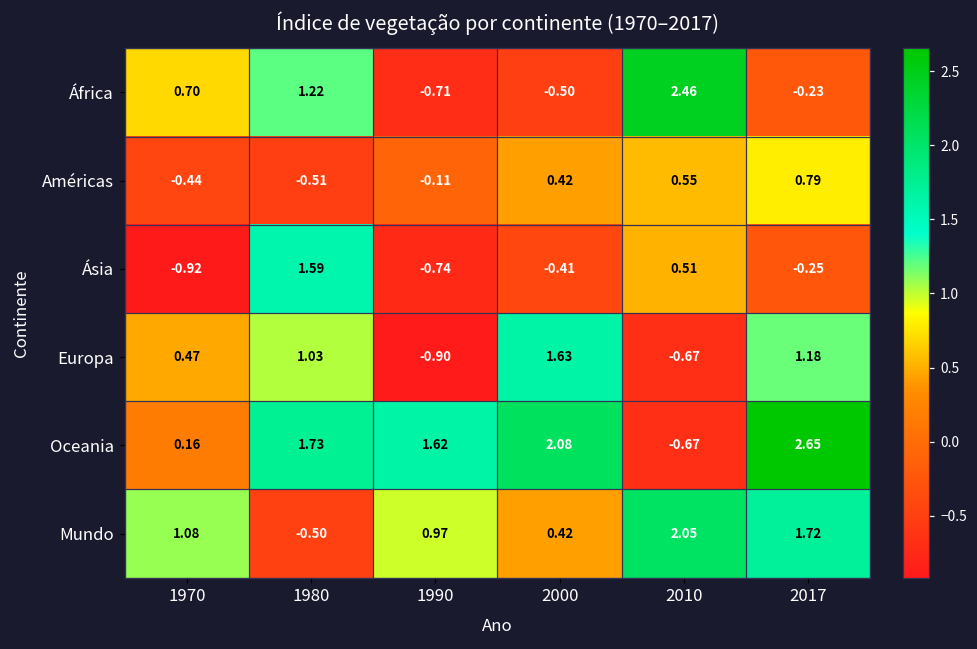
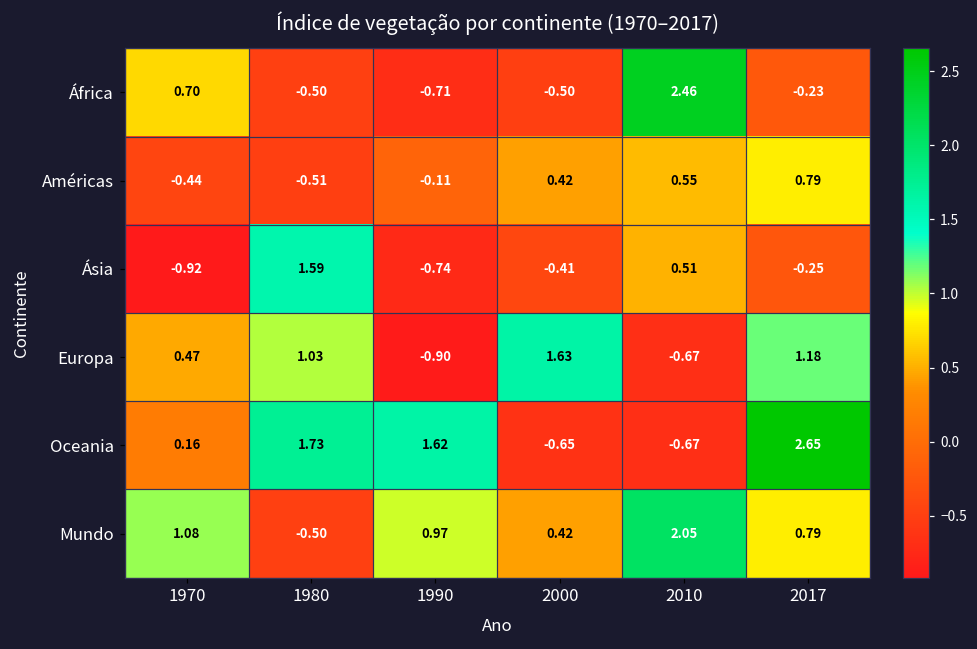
  {
    "África": {
      "1970": 0.70,
-     "1980": 1.22,
+     "1980": -0.50,
      "1990": -0.71,
      "2000": -0.50,
      "2010": 2.46,
      "2017": -0.23
    },
    "Américas": {
      "1970": -0.44,
      "1980": -0.51,
      "1990": -0.11,
      "2000": 0.42,
      "2010": 0.55,
      "2017": 0.79
    },
    "Ásia": {
      "1970": -0.92,
      "1980": 1.59,
      "1990": -0.74,
      "2000": -0.41,
      "2010": 0.51,
      "2017": -0.25
    },
    "Europa": {
      "1970": 0.47,
      "1980": 1.03,
      "1990": -0.90,
      "2000": 1.63,
      "2010": -0.67,
      "2017": 1.18
    },
    "Oceania": {
      "1970": 0.16,
      "1980": 1.73,
      "1990": 1.62,
-     "2000": 2.08,
+     "2000": -0.65,
      "2010": -0.67,
      "2017": 2.65
    },
    "Mundo": {
      "1970": 1.08,
      "1980": -0.50,
      "1990": 0.97,
      "2000": 0.42,
      "2010": 2.05,
-     "2017": 1.72
+     "2017": 0.79
    }
  }
